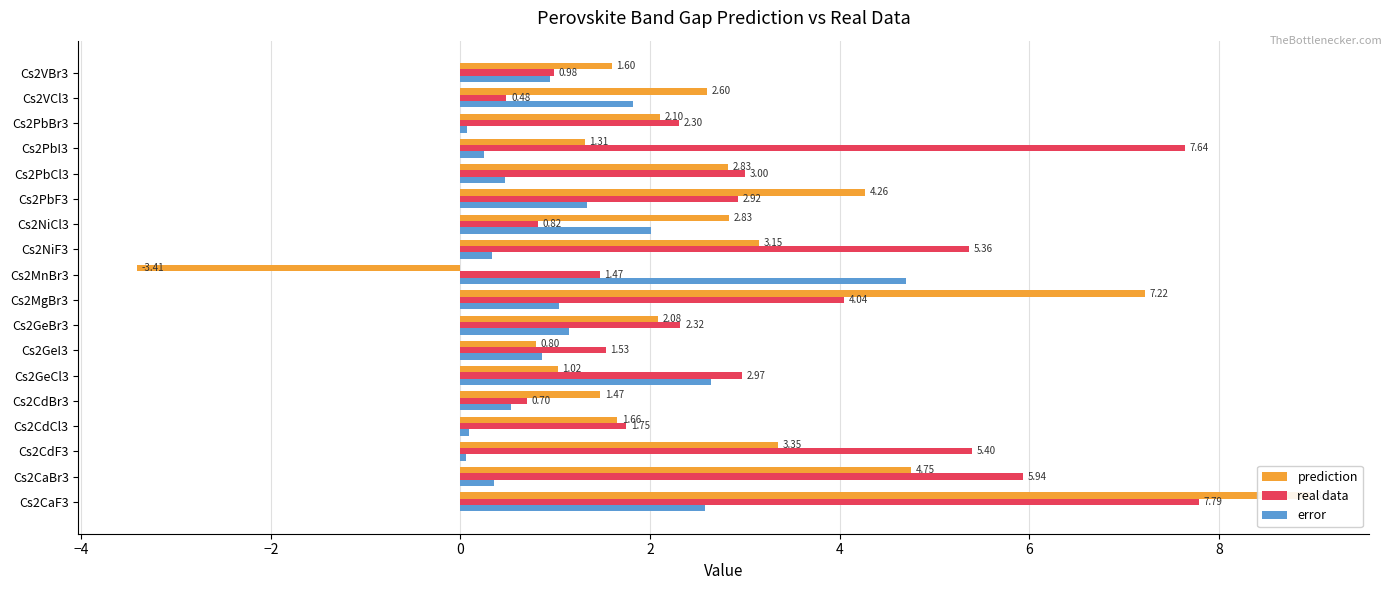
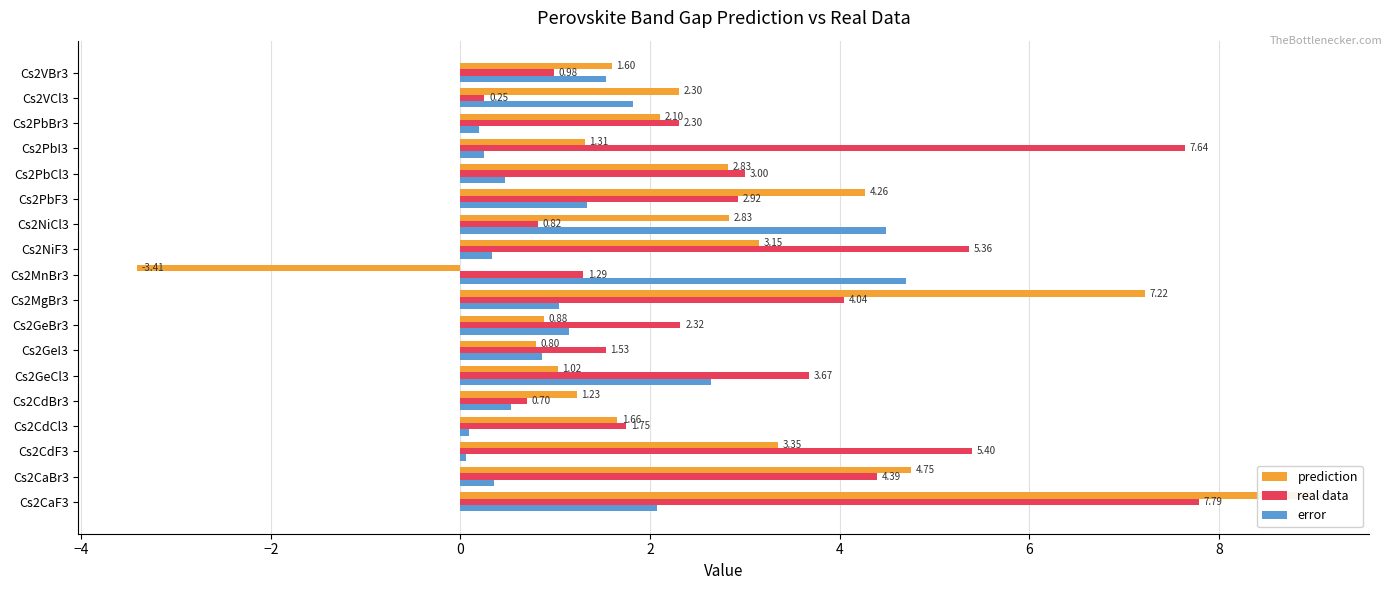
  {
    "prediction": {
      "Cs2VBr3": 1.60,
-     "Cs2VCl3": 2.60,
+     "Cs2VCl3": 2.30,
      "Cs2PbBr3": 2.10,
      "Cs2PbI3": 1.31,
      "Cs2PbCl3": 2.83,
      "Cs2PbF3": 4.26,
      "Cs2NiCl3": 2.83,
      "Cs2NiF3": 3.15,
      "Cs2MnBr3": -3.41,
      "Cs2MgBr3": 7.22,
-     "Cs2GeBr3": 2.08,
+     "Cs2GeBr3": 0.88,
      "Cs2GeI3": 0.80,
      "Cs2GeCl3": 1.02,
-     "Cs2CdBr3": 1.47,
+     "Cs2CdBr3": 1.23,
      "Cs2CdF3": 3.35,
      "Cs2CaBr3": 4.75
    },
    "real data": {
      "Cs2VBr3": 0.98,
-     "Cs2VCl3": 0.48,
+     "Cs2VCl3": 0.25,
      "Cs2PbBr3": 2.30,
      "Cs2PbI3": 7.64,
      "Cs2PbCl3": 3.00,
      "Cs2PbF3": 2.92,
      "Cs2NiCl3": 0.82,
      "Cs2NiF3": 5.36,
-     "Cs2MnBr3": 1.47,
+     "Cs2MnBr3": 1.29,
      "Cs2MgBr3": 4.04,
      "Cs2GeBr3": 2.32,
      "Cs2GeI3": 1.53,
-     "Cs2GeCl3": 2.97,
+     "Cs2GeCl3": 3.67,
      "Cs2CdBr3": 0.70,
      "Cs2CdF3": 5.40,
-     "Cs2CaBr3": 5.94,
+     "Cs2CaBr3": 4.39,
      "Cs2CaF3": 7.79
    },
    "error": {
-     "Cs2VBr3": 0.9,
+     "Cs2VBr3": 1.5,
      "Cs2VCl3": 1.8,
-     "Cs2PbBr3": 0.1,
+     "Cs2PbBr3": 0.2,
      "Cs2PbI3": 0.2,
      "Cs2PbCl3": 0.5,
      "Cs2PbF3": 1.3,
-     "Cs2NiCl3": 2.0,
+     "Cs2NiCl3": 4.5,
      "Cs2NiF3": 0.3,
      "Cs2MnBr3": 4.7,
      "Cs2MgBr3": 1.0,
      "Cs2GeBr3": 1.1,
      "Cs2GeI3": 0.9,
      "Cs2GeCl3": 2.6,
      "Cs2CdBr3": 0.5,
      "Cs2CdCl3": 0.1,
      "Cs2CdF3": 0.1,
      "Cs2CaBr3": 0.4,
-     "Cs2CaF3": 2.6
+     "Cs2CaF3": 2.1
    }
  }
